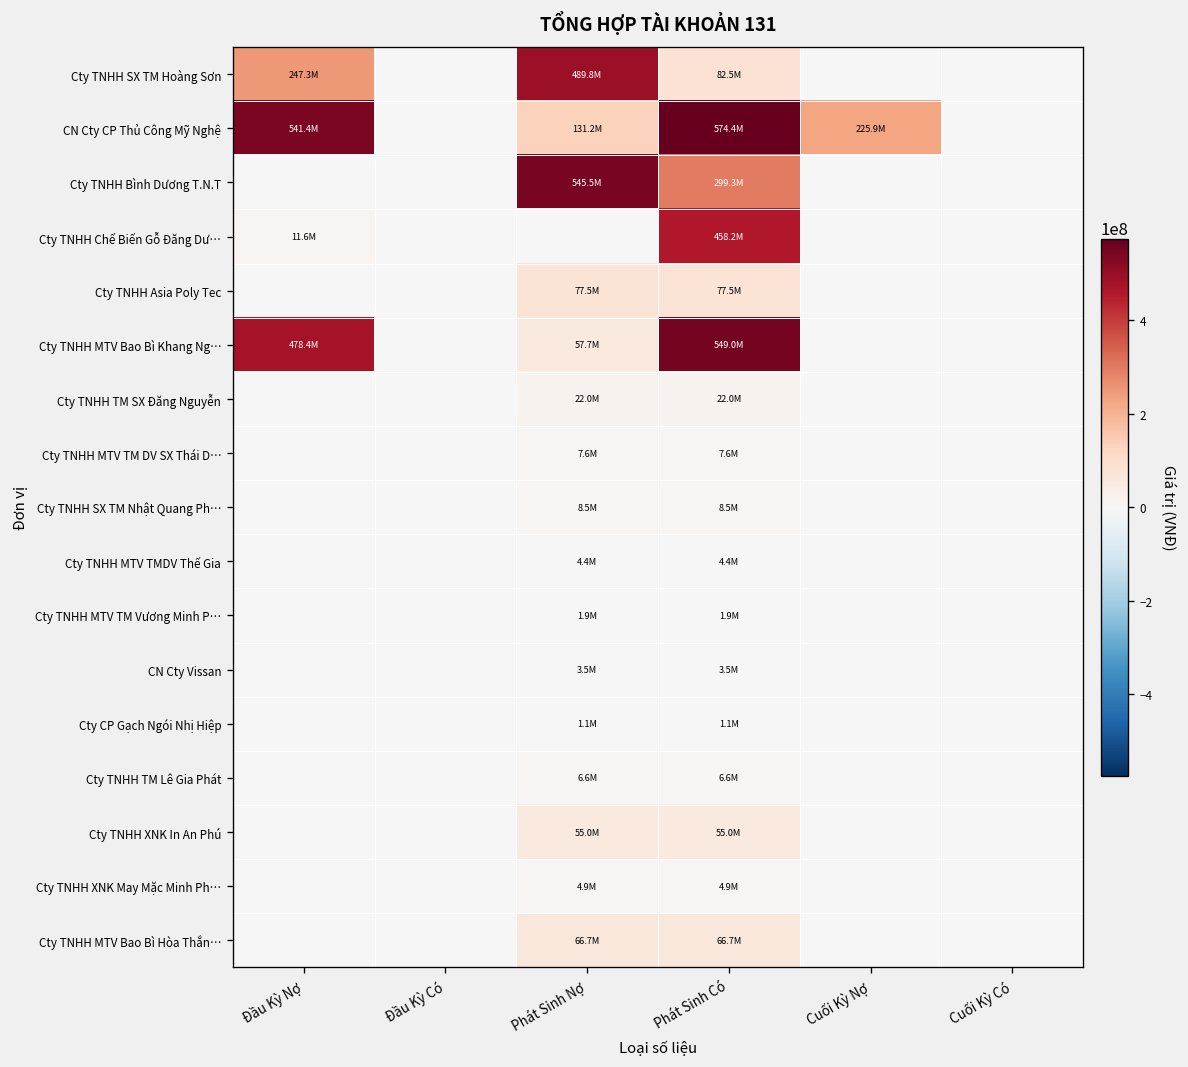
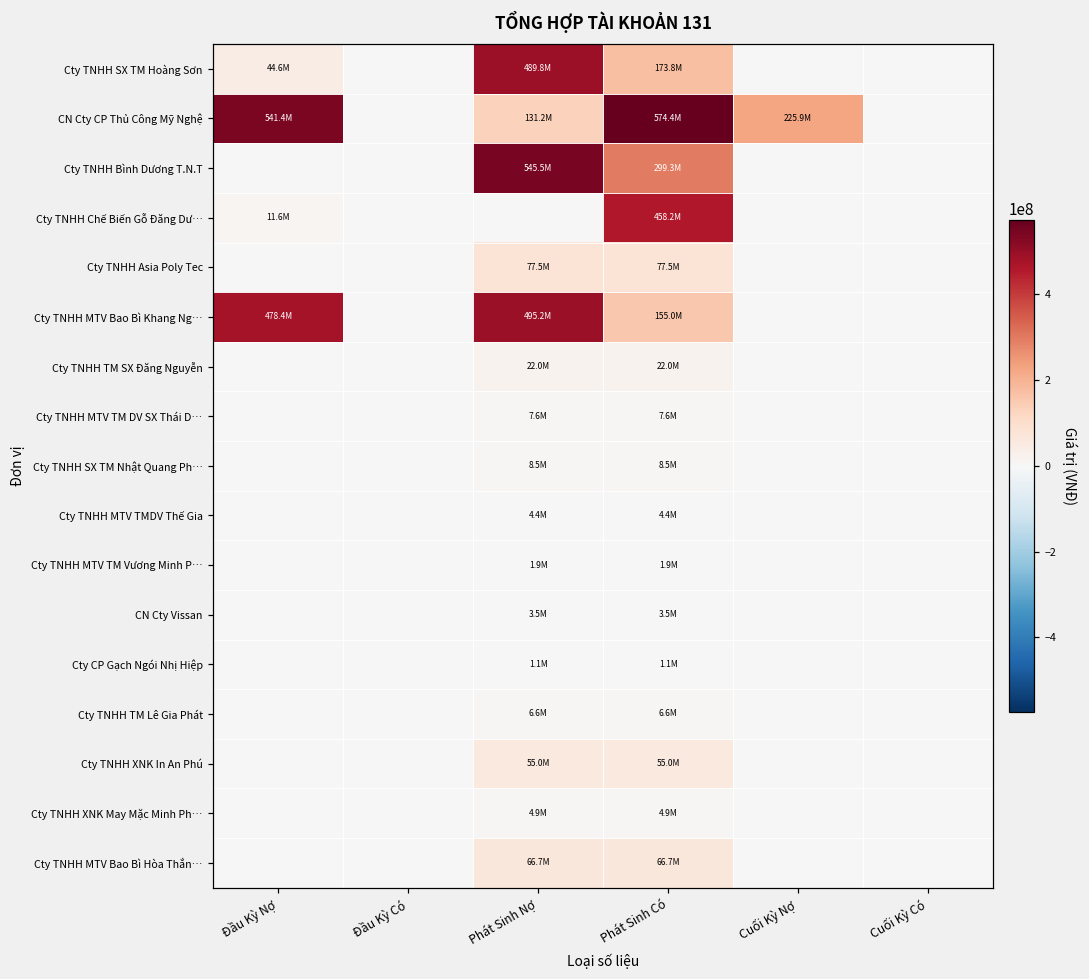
  {
    "Cty TNHH SX TM Hoàng Sơn": {
-     "Đầu Kỳ Nợ": "247.3M",
+     "Đầu Kỳ Nợ": "44.6M",
      "Phát Sinh Nợ": "489.8M",
-     "Phát Sinh Có": "82.5M"
+     "Phát Sinh Có": "173.8M"
    },
    "CN Cty CP Thủ Công Mỹ Nghệ": {
      "Đầu Kỳ Nợ": "541.4M",
      "Phát Sinh Nợ": "131.2M",
      "Phát Sinh Có": "574.4M",
      "Cuối Kỳ Nợ": "225.9M"
    },
    "Cty TNHH Bình Dương T.N.T": {
      "Phát Sinh Nợ": "545.5M",
      "Phát Sinh Có": "299.3M"
    },
    "Cty TNHH Chế Biến Gỗ Đăng Dư…": {
      "Đầu Kỳ Nợ": "11.6M",
      "Phát Sinh Có": "458.2M"
    },
    "Cty TNHH Asia Poly Tec": {
      "Phát Sinh Nợ": "77.5M",
      "Phát Sinh Có": "77.5M"
    },
    "Cty TNHH MTV Bao Bì Khang Ng…": {
      "Đầu Kỳ Nợ": "478.4M",
-     "Phát Sinh Nợ": "57.7M",
-     "Phát Sinh Có": "549.0M"
+     "Phát Sinh Nợ": "495.2M",
+     "Phát Sinh Có": "155.0M"
    },
    "Cty TNHH TM SX Đăng Nguyễn": {
      "Phát Sinh Nợ": "22.0M",
      "Phát Sinh Có": "22.0M"
    },
    "Cty TNHH MTV TM DV SX Thái D…": {
      "Phát Sinh Nợ": "7.6M",
      "Phát Sinh Có": "7.6M"
    },
    "Cty TNHH SX TM Nhật Quang Ph…": {
      "Phát Sinh Nợ": "8.5M",
      "Phát Sinh Có": "8.5M"
    },
    "Cty TNHH MTV TMDV Thế Gia": {
      "Phát Sinh Nợ": "4.4M",
      "Phát Sinh Có": "4.4M"
    },
    "Cty TNHH MTV TM Vương Minh P…": {
      "Phát Sinh Nợ": "1.9M",
      "Phát Sinh Có": "1.9M"
    },
    "CN Cty Vissan": {
      "Phát Sinh Nợ": "3.5M",
      "Phát Sinh Có": "3.5M"
    },
    "Cty CP Gạch Ngói Nhị Hiệp": {
      "Phát Sinh Nợ": "1.1M",
      "Phát Sinh Có": "1.1M"
    },
    "Cty TNHH TM Lê Gia Phát": {
      "Phát Sinh Nợ": "6.6M",
      "Phát Sinh Có": "6.6M"
    },
    "Cty TNHH XNK In An Phú": {
      "Phát Sinh Nợ": "55.0M",
      "Phát Sinh Có": "55.0M"
    },
    "Cty TNHH XNK May Mặc Minh Ph…": {
      "Phát Sinh Nợ": "4.9M",
      "Phát Sinh Có": "4.9M"
    },
    "Cty TNHH MTV Bao Bì Hòa Thắn…": {
      "Phát Sinh Nợ": "66.7M",
      "Phát Sinh Có": "66.7M"
    }
  }
